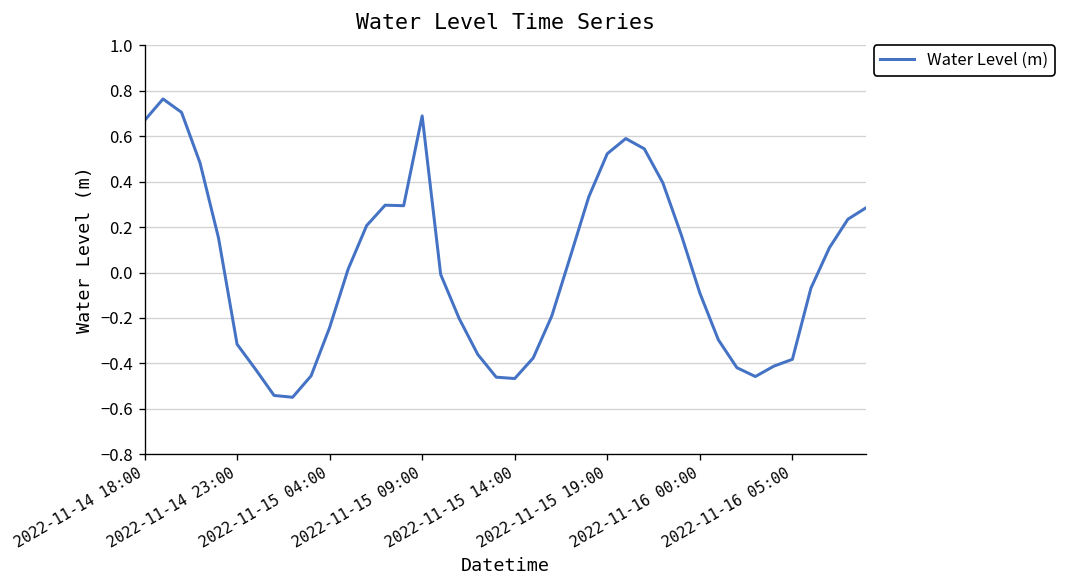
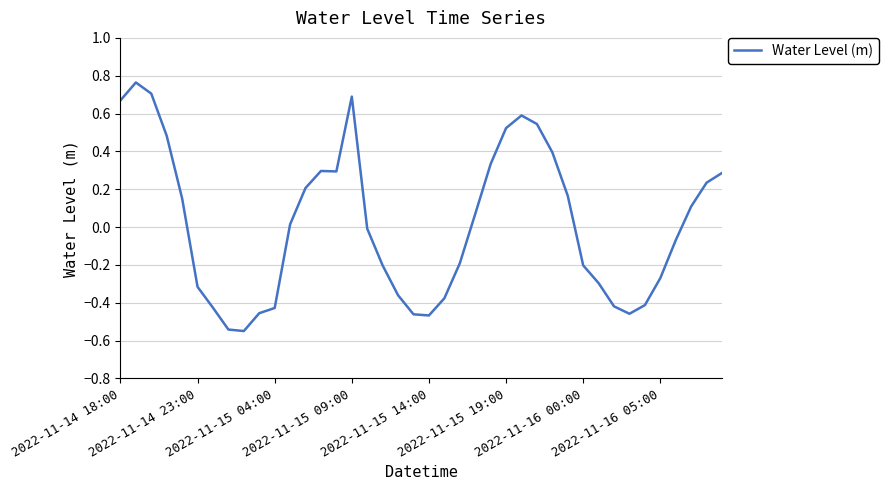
  {
    "2022-11-14 18:00": 0.67,
    "2022-11-14 23:00": -0.32,
-   "2022-11-15 04:00": -0.24,
+   "2022-11-15 04:00": -0.43,
    "2022-11-15 09:00": 0.69,
    "2022-11-15 14:00": -0.47,
    "2022-11-15 19:00": 0.52,
-   "2022-11-16 00:00": -0.09,
-   "2022-11-16 05:00": -0.38
+   "2022-11-16 00:00": -0.20,
+   "2022-11-16 05:00": -0.27
  }
